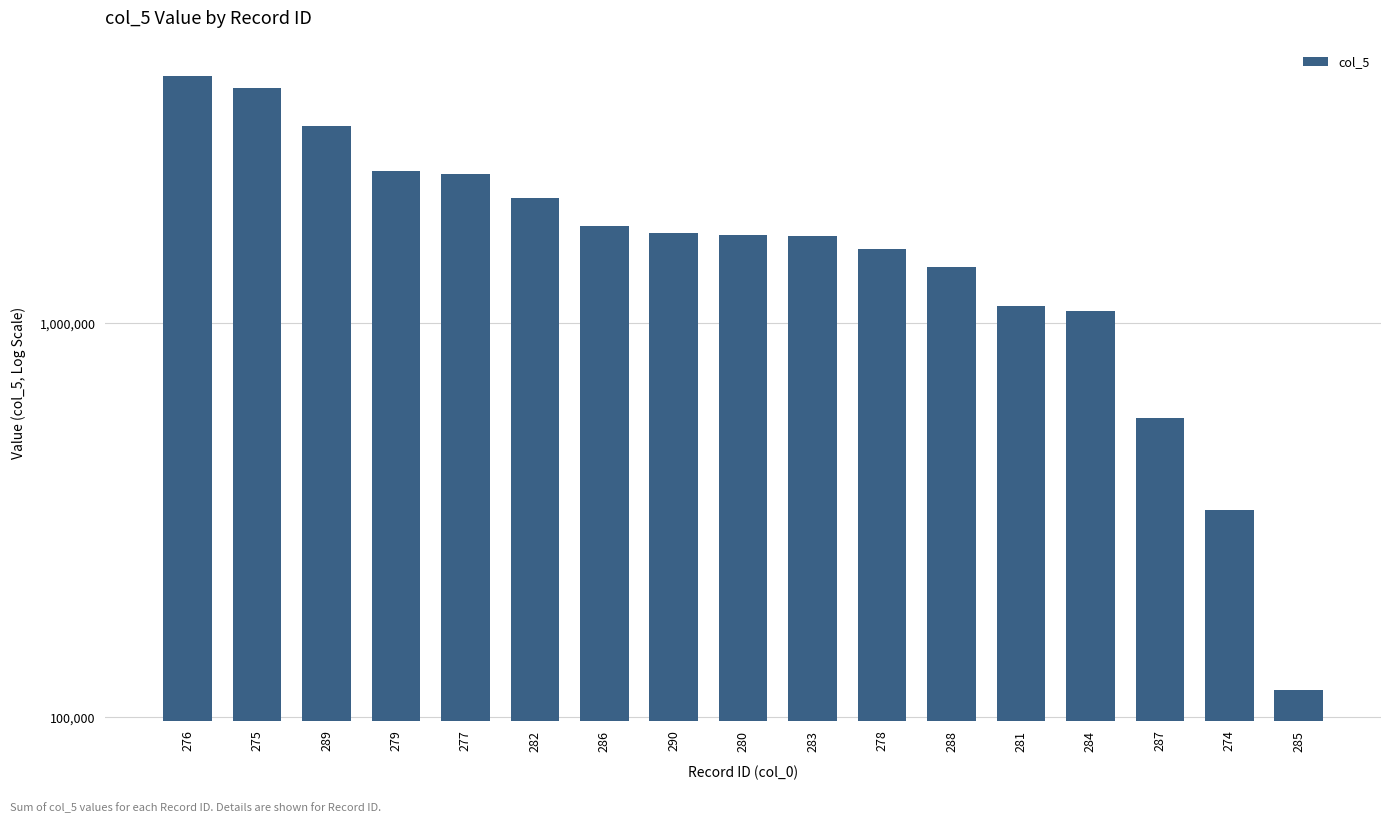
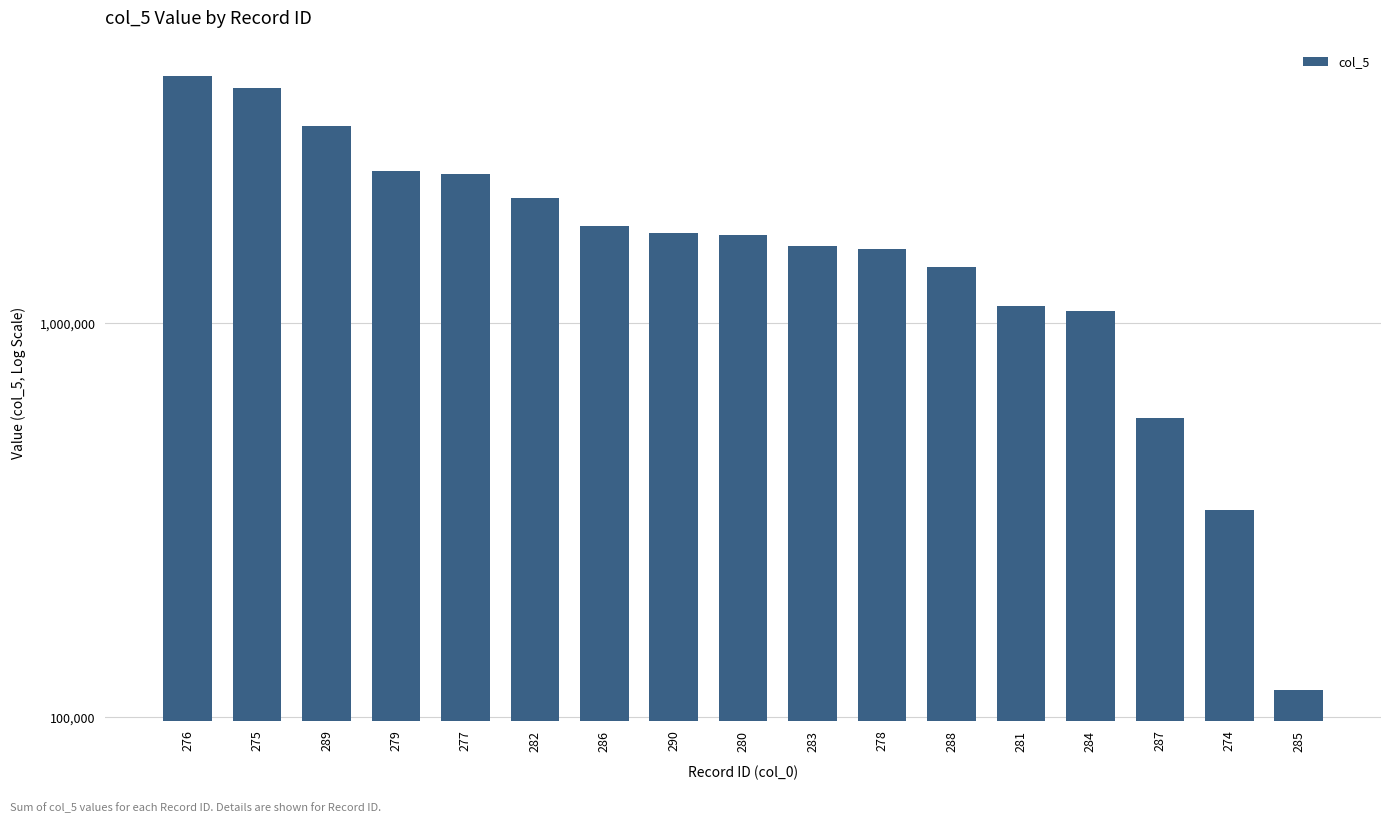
  {
    "276": "4,300,000",
    "275": "4,000,000",
    "289": "3,200,000",
    "279": "2,400,000",
    "277": "2,400,000",
    "282": "2,100,000",
    "286": "1,800,000",
    "290": "1,700,000",
    "280": "1,670,000",
-   "283": "1,660,000",
+   "283": "1,570,000",
    "278": "1,550,000",
    "288": "1,390,000",
    "281": "1,110,000",
    "284": "1,080,000",
    "287": "570,000",
    "274": "340,000",
    "285": "117,000"
  }
